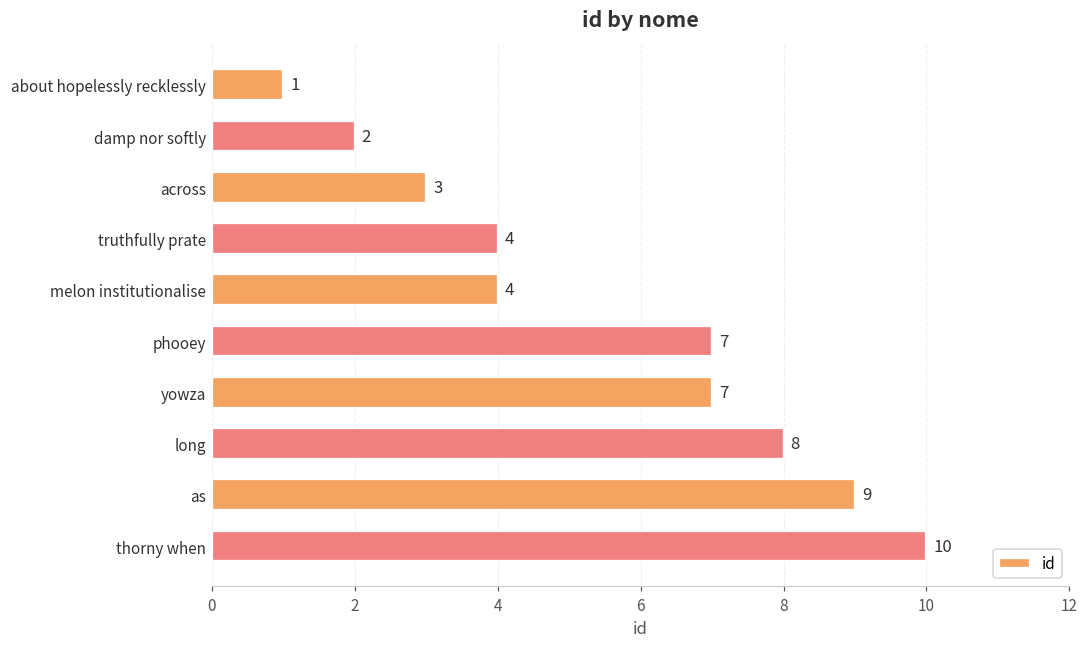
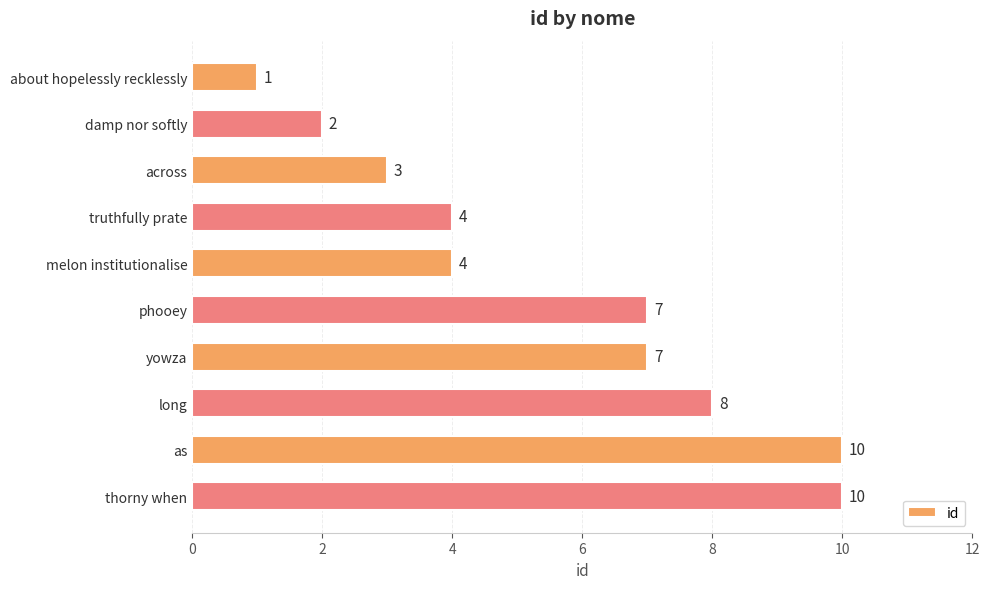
  {
    "about hopelessly recklessly": 1,
    "damp nor softly": 2,
    "across": 3,
    "truthfully prate": 4,
    "melon institutionalise": 4,
    "phooey": 7,
    "yowza": 7,
    "long": 8,
-   "as": 9,
+   "as": 10,
    "thorny when": 10
  }
